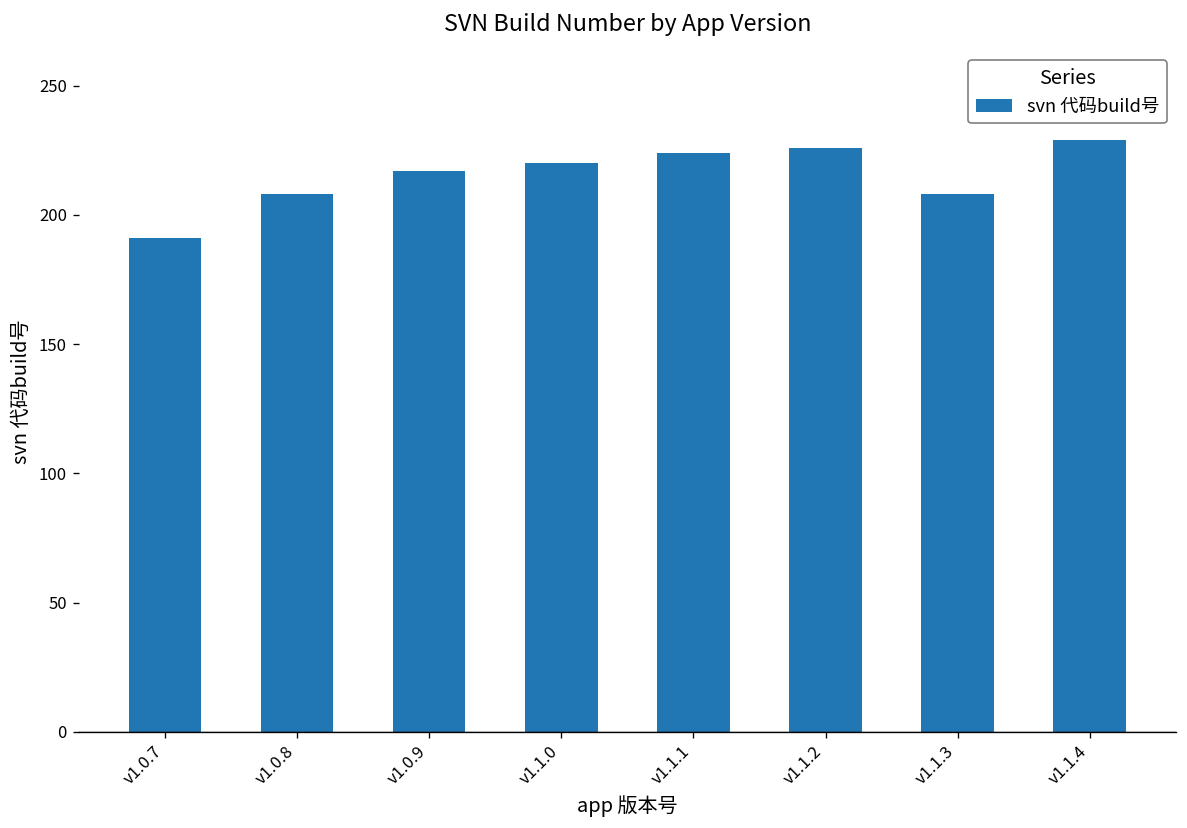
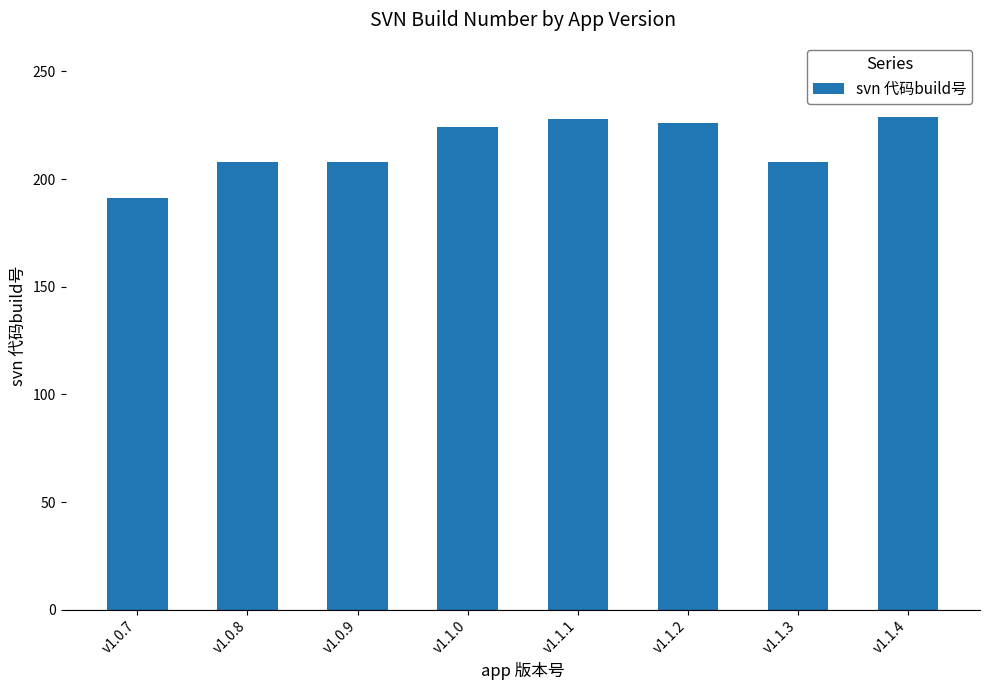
  {
    "v1.0.7": 191,
    "v1.0.8": 208,
-   "v1.0.9": 217,
-   "v1.1.0": 220,
-   "v1.1.1": 224,
+   "v1.0.9": 208,
+   "v1.1.0": 224,
+   "v1.1.1": 228,
    "v1.1.2": 226,
    "v1.1.3": 208,
    "v1.1.4": 229
  }
